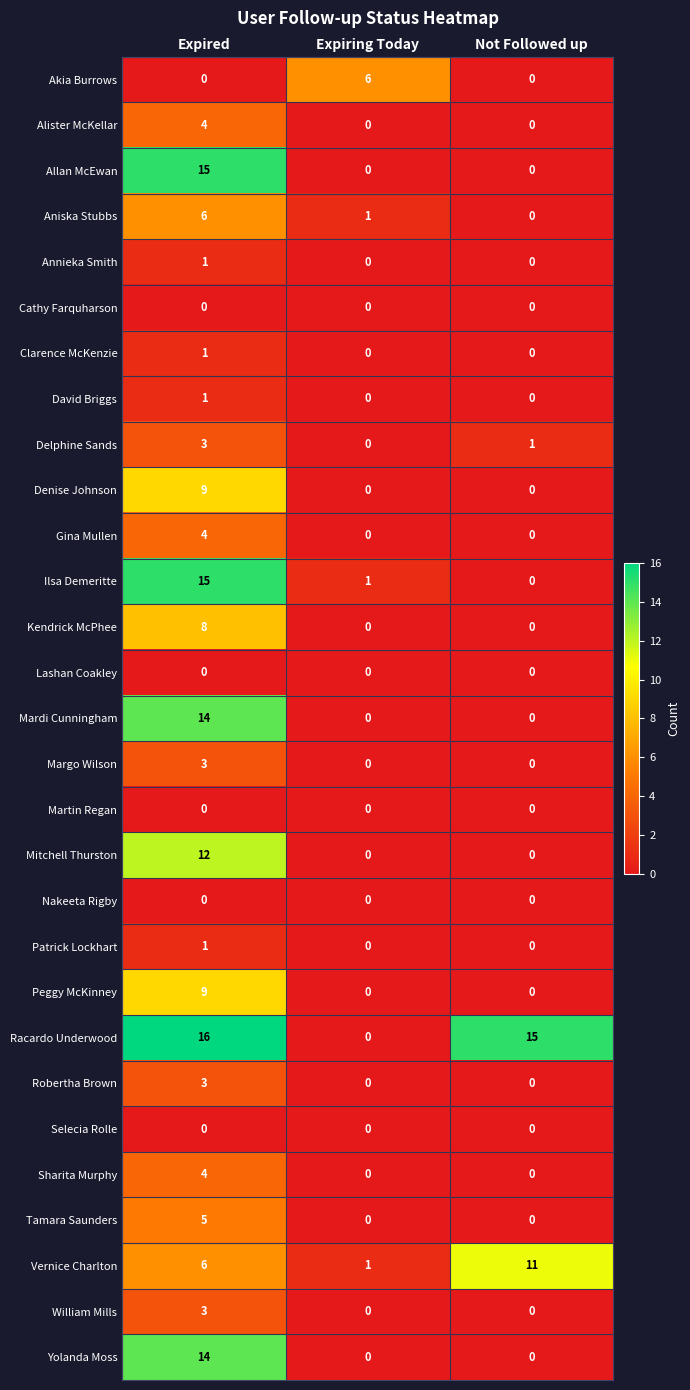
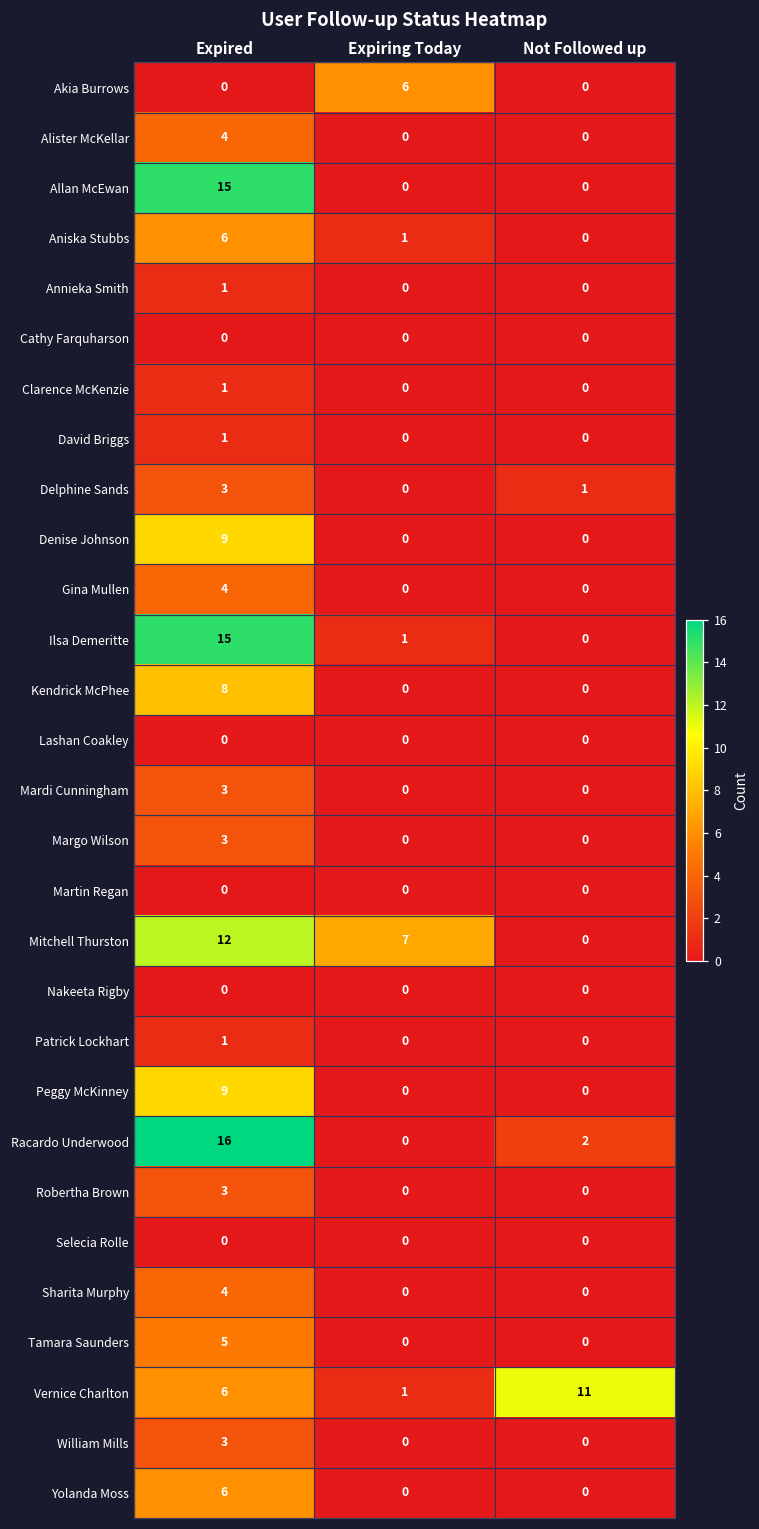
  {
    "Akia Burrows": {
      "Expired": 0,
      "Expiring Today": 6,
      "Not Followed up": 0
    },
    "Alister McKellar": {
      "Expired": 4,
      "Expiring Today": 0,
      "Not Followed up": 0
    },
    "Allan McEwan": {
      "Expired": 15,
      "Expiring Today": 0,
      "Not Followed up": 0
    },
    "Aniska Stubbs": {
      "Expired": 6,
      "Expiring Today": 1,
      "Not Followed up": 0
    },
    "Annieka Smith": {
      "Expired": 1,
      "Expiring Today": 0,
      "Not Followed up": 0
    },
    "Cathy Farquharson": {
      "Expired": 0,
      "Expiring Today": 0,
      "Not Followed up": 0
    },
    "Clarence McKenzie": {
      "Expired": 1,
      "Expiring Today": 0,
      "Not Followed up": 0
    },
    "David Briggs": {
      "Expired": 1,
      "Expiring Today": 0,
      "Not Followed up": 0
    },
    "Delphine Sands": {
      "Expired": 3,
      "Expiring Today": 0,
      "Not Followed up": 1
    },
    "Denise Johnson": {
      "Expired": 9,
      "Expiring Today": 0,
      "Not Followed up": 0
    },
    "Gina Mullen": {
      "Expired": 4,
      "Expiring Today": 0,
      "Not Followed up": 0
    },
    "Ilsa Demeritte": {
      "Expired": 15,
      "Expiring Today": 1,
      "Not Followed up": 0
    },
    "Kendrick McPhee": {
      "Expired": 8,
      "Expiring Today": 0,
      "Not Followed up": 0
    },
    "Lashan Coakley": {
      "Expired": 0,
      "Expiring Today": 0,
      "Not Followed up": 0
    },
    "Mardi Cunningham": {
-     "Expired": 14,
+     "Expired": 3,
      "Expiring Today": 0,
      "Not Followed up": 0
    },
    "Margo Wilson": {
      "Expired": 3,
      "Expiring Today": 0,
      "Not Followed up": 0
    },
    "Martin Regan": {
      "Expired": 0,
      "Expiring Today": 0,
      "Not Followed up": 0
    },
    "Mitchell Thurston": {
      "Expired": 12,
-     "Expiring Today": 0,
+     "Expiring Today": 7,
      "Not Followed up": 0
    },
    "Nakeeta Rigby": {
      "Expired": 0,
      "Expiring Today": 0,
      "Not Followed up": 0
    },
    "Patrick Lockhart": {
      "Expired": 1,
      "Expiring Today": 0,
      "Not Followed up": 0
    },
    "Peggy McKinney": {
      "Expired": 9,
      "Expiring Today": 0,
      "Not Followed up": 0
    },
    "Racardo Underwood": {
      "Expired": 16,
      "Expiring Today": 0,
-     "Not Followed up": 15
+     "Not Followed up": 2
    },
    "Robertha Brown": {
      "Expired": 3,
      "Expiring Today": 0,
      "Not Followed up": 0
    },
    "Selecia Rolle": {
      "Expired": 0,
      "Expiring Today": 0,
      "Not Followed up": 0
    },
    "Sharita Murphy": {
      "Expired": 4,
      "Expiring Today": 0,
      "Not Followed up": 0
    },
    "Tamara Saunders": {
      "Expired": 5,
      "Expiring Today": 0,
      "Not Followed up": 0
    },
    "Vernice Charlton": {
      "Expired": 6,
      "Expiring Today": 1,
      "Not Followed up": 11
    },
    "William Mills": {
      "Expired": 3,
      "Expiring Today": 0,
      "Not Followed up": 0
    },
    "Yolanda Moss": {
-     "Expired": 14,
+     "Expired": 6,
      "Expiring Today": 0,
      "Not Followed up": 0
    }
  }
